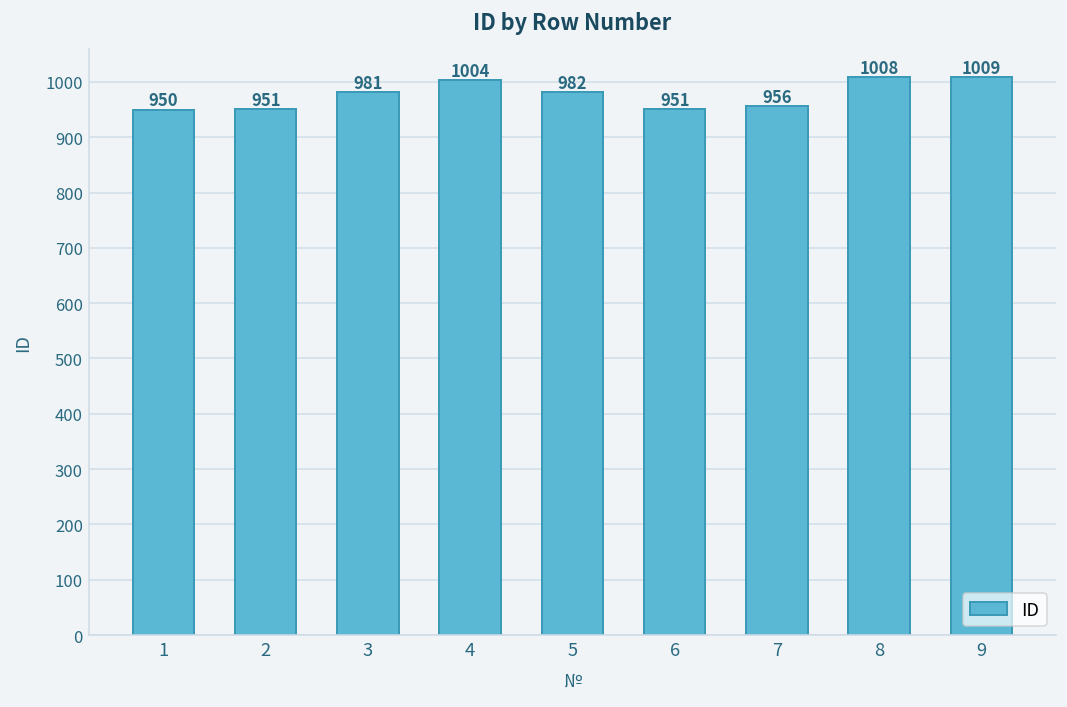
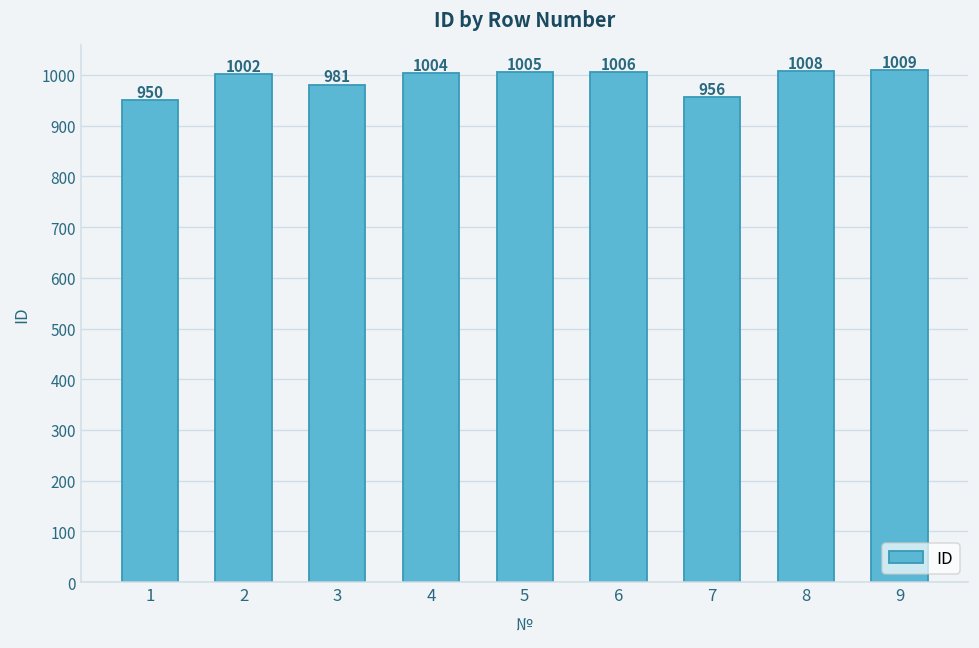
  {
    "1": 950,
-   "2": 951,
+   "2": 1002,
    "3": 981,
    "4": 1004,
-   "5": 982,
-   "6": 951,
+   "5": 1005,
+   "6": 1006,
    "7": 956,
    "8": 1008,
    "9": 1009
  }
